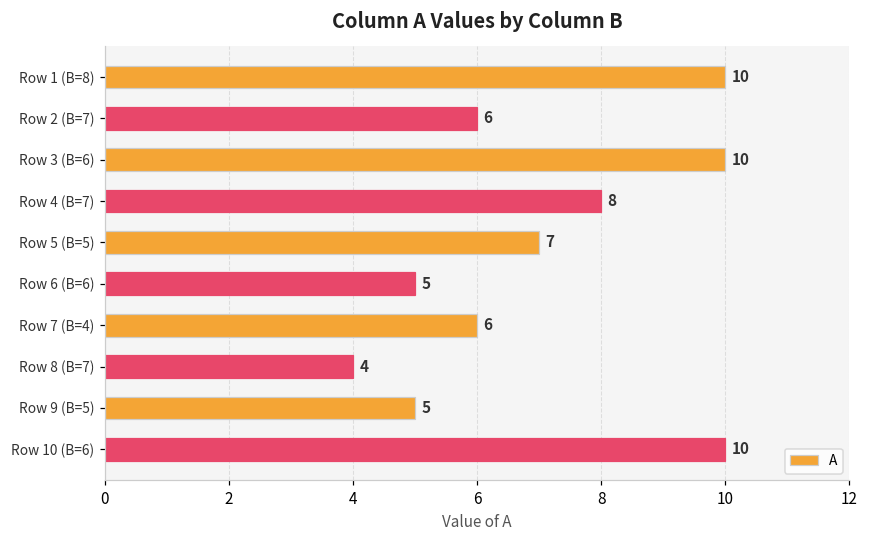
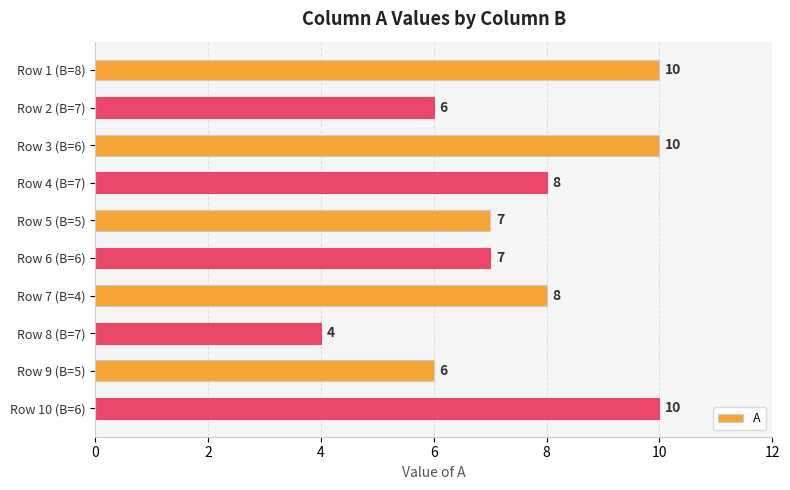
  {
    "Row 1 (B=8)": 10,
    "Row 2 (B=7)": 6,
    "Row 3 (B=6)": 10,
    "Row 4 (B=7)": 8,
    "Row 5 (B=5)": 7,
-   "Row 6 (B=6)": 5,
-   "Row 7 (B=4)": 6,
+   "Row 6 (B=6)": 7,
+   "Row 7 (B=4)": 8,
    "Row 8 (B=7)": 4,
-   "Row 9 (B=5)": 5,
+   "Row 9 (B=5)": 6,
    "Row 10 (B=6)": 10
  }
